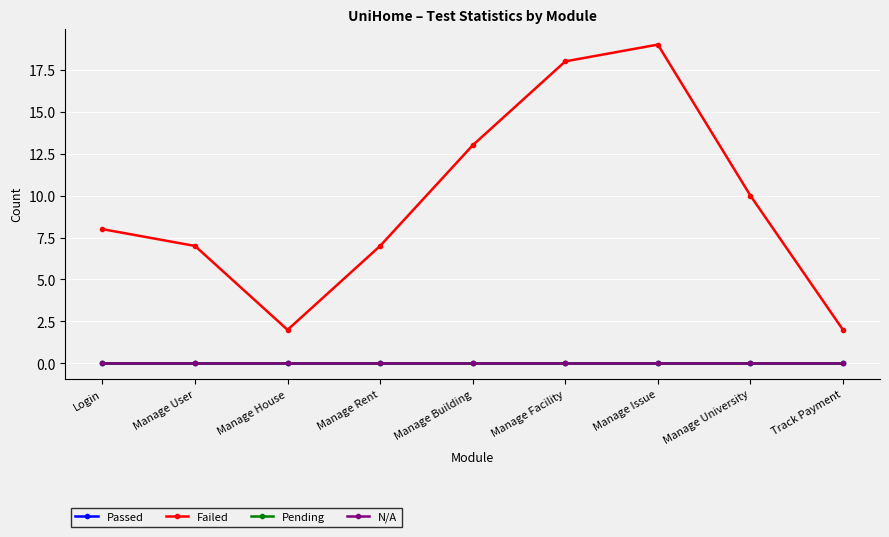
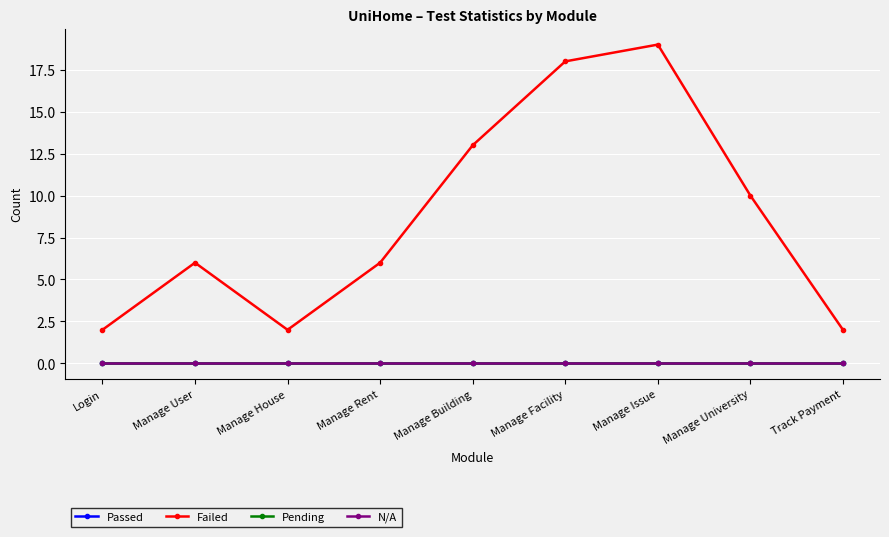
  {
    "N/A": {
      "Login": 0,
      "Manage User": 0,
      "Manage House": 0,
      "Manage Rent": 0,
      "Manage Building": 0,
      "Manage Facility": 0,
      "Manage Issue": 0,
      "Manage University": 0,
      "Track Payment": 0
    },
    "Failed": {
-     "Login": 8,
-     "Manage User": 7,
+     "Login": 2,
+     "Manage User": 6,
      "Manage House": 2,
-     "Manage Rent": 7,
+     "Manage Rent": 6,
      "Manage Building": 13,
      "Manage Facility": 18,
      "Manage Issue": 19,
      "Manage University": 10,
      "Track Payment": 2
    }
  }
